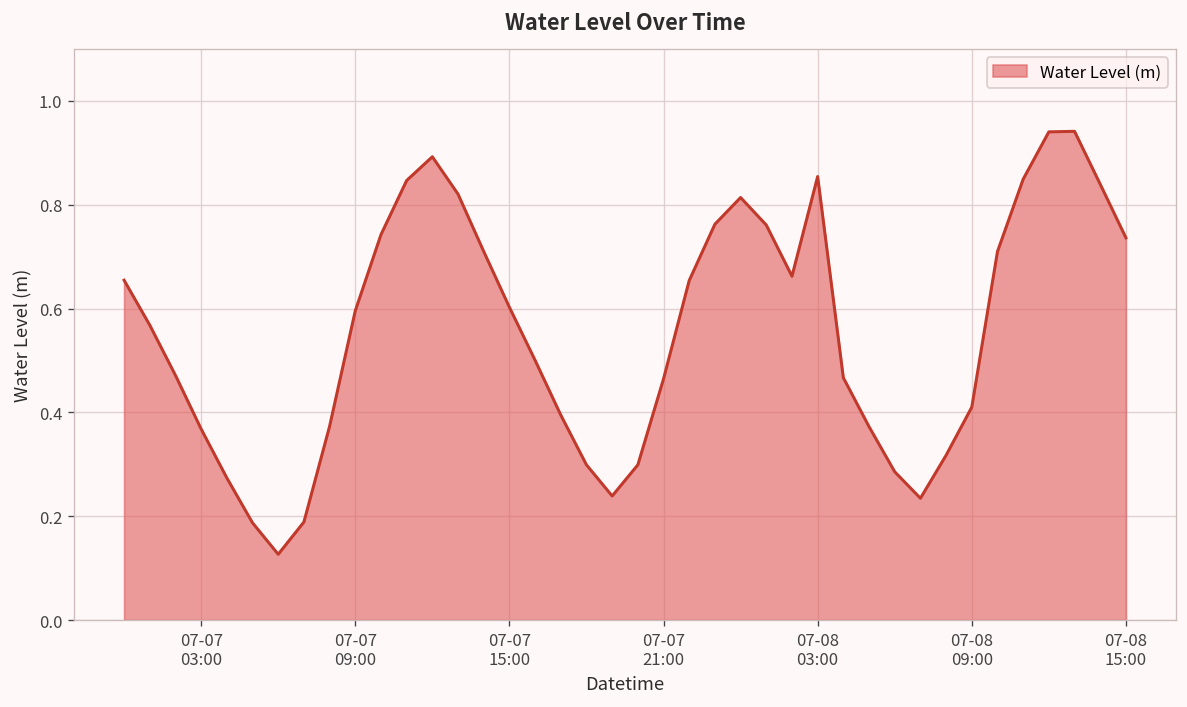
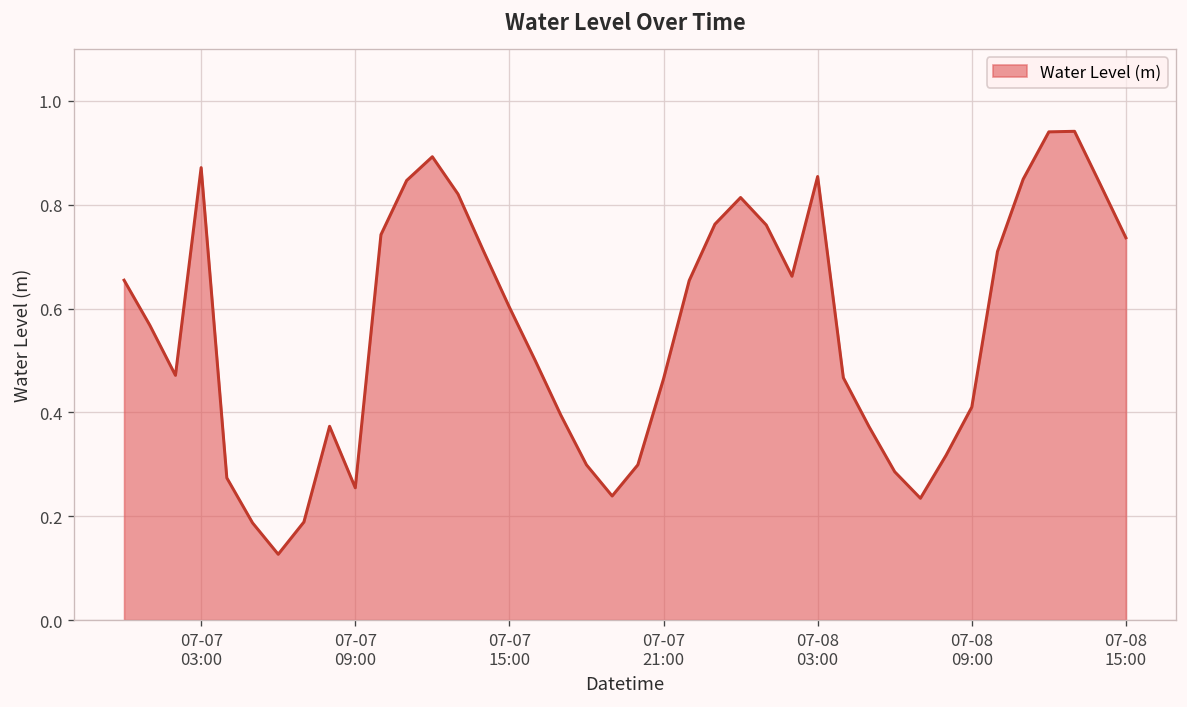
  {
-   "07-07 03:00": 0.37,
-   "07-07 09:00": 0.60,
+   "07-07 03:00": 0.87,
+   "07-07 09:00": 0.25,
    "07-07 15:00": 0.60,
    "07-07 21:00": 0.46,
    "07-08 03:00": 0.85,
    "07-08 09:00": 0.41,
    "07-08 15:00": 0.74
  }
